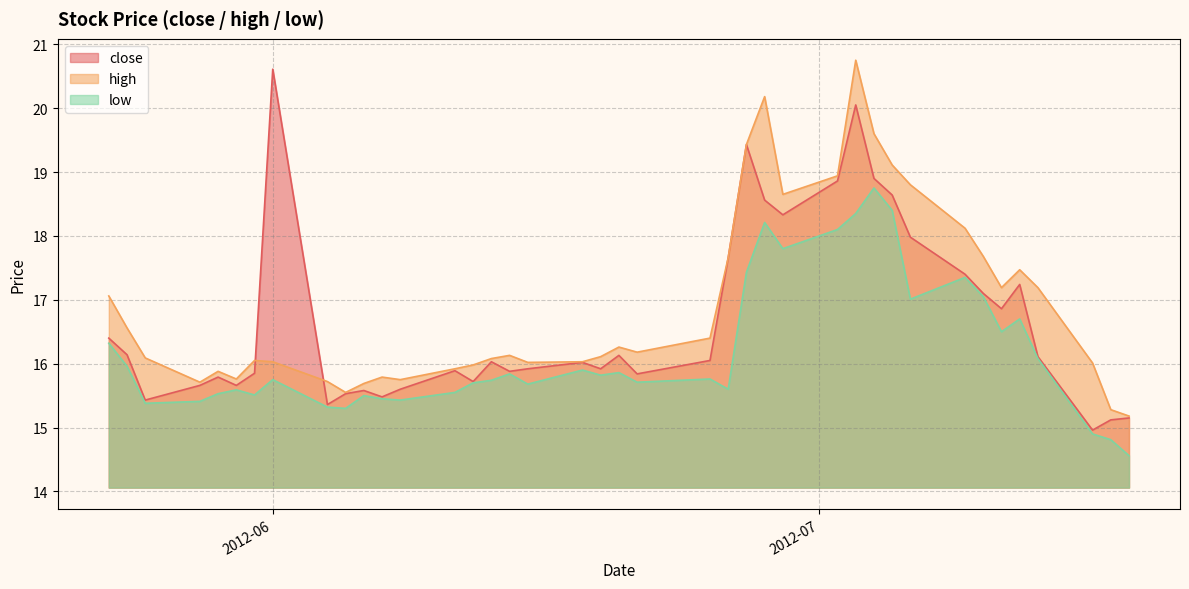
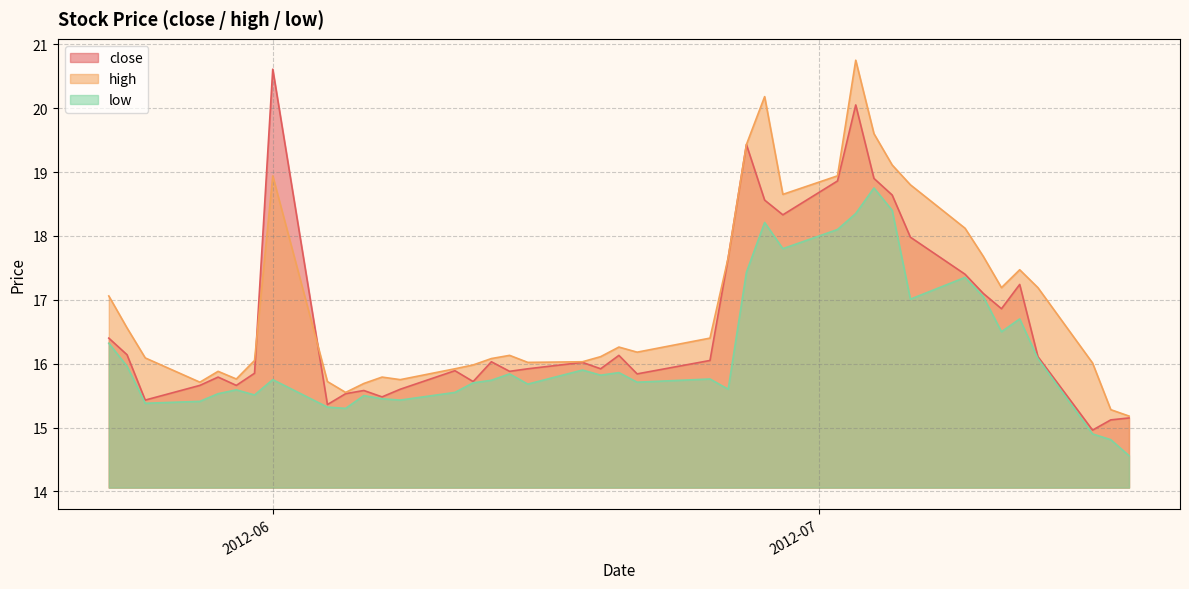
  {
    "close": {
      "2012-06": 20.6
    },
    "high": {
-     "2012-06": 16.0
+     "2012-06": 18.9
    },
    "low": {
      "2012-06": 15.8
    }
  }
